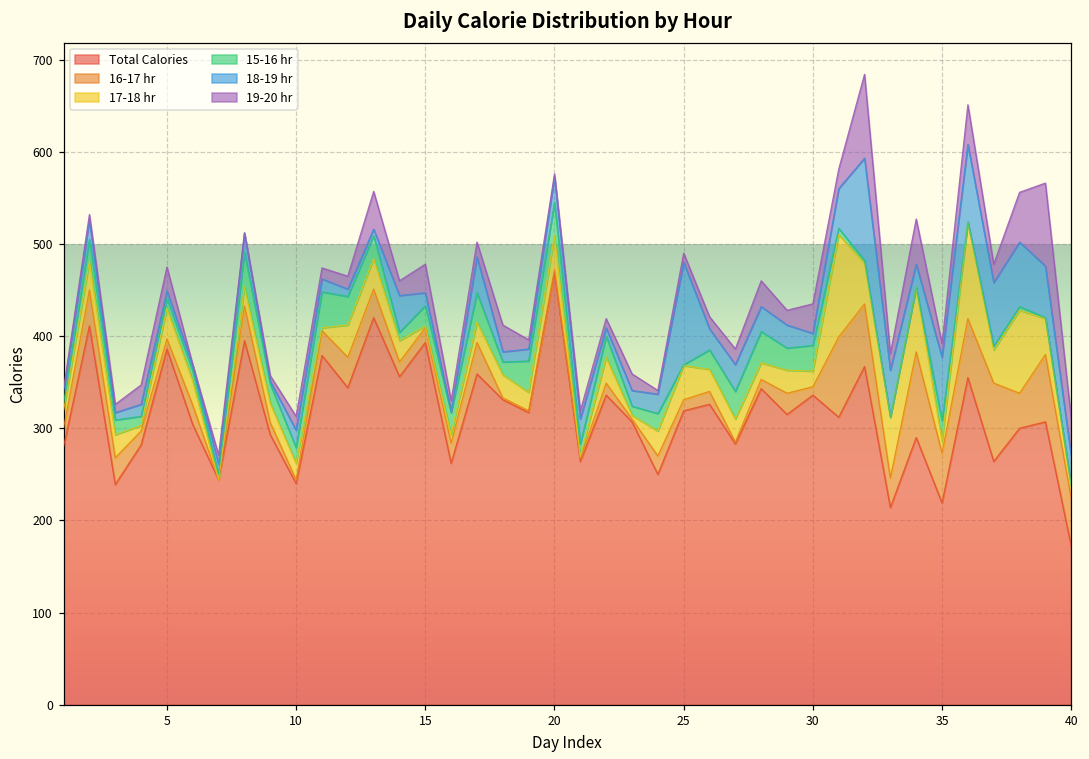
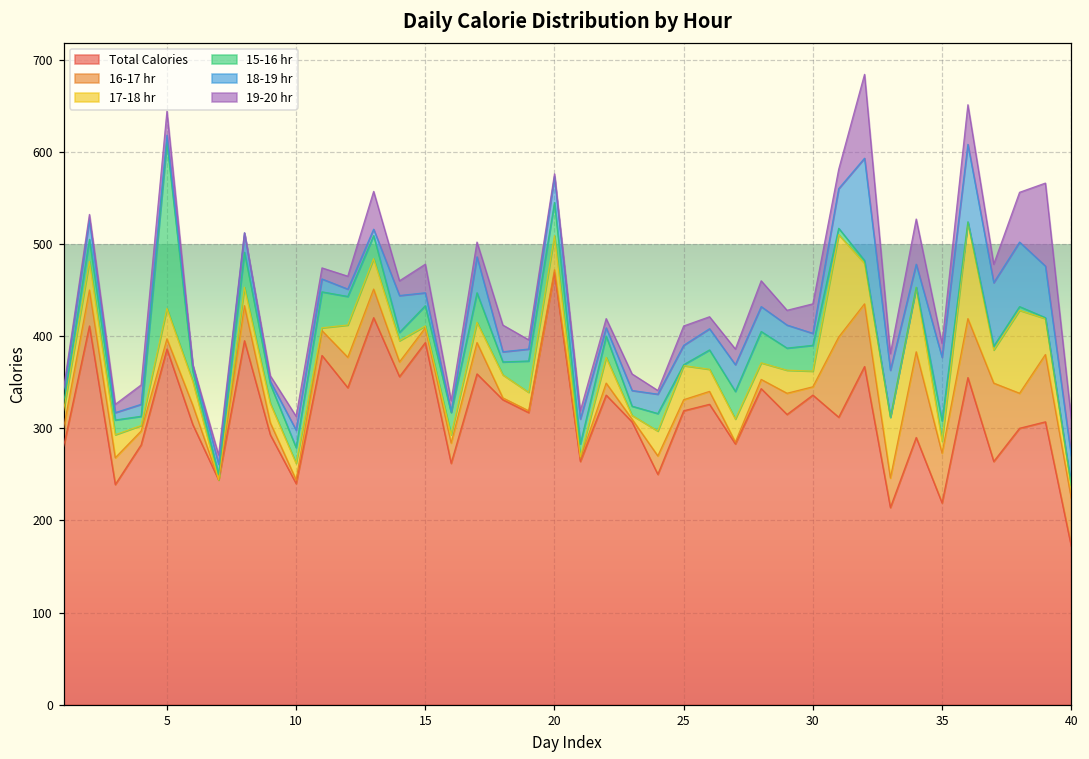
  {
    "17-18 hr": {
      "5": 30,
      "10": 20,
      "20": 40,
      "30": 20,
      "35": 10
    },
    "15-16 hr": {
-     "5": 10,
+     "5": 180,
      "10": 20,
      "15": 20,
      "20": 40,
      "30": 30,
      "35": 20
    },
    "18-19 hr": {
      "5": 10,
      "10": 20,
      "15": 10,
      "20": 30,
-     "25": 110,
+     "25": 20,
      "30": 10,
      "35": 70,
      "40": 30
    },
    "19-20 hr": {
      "5": 30,
      "10": 20,
      "15": 30,
      "20": 0,
-     "25": 10,
+     "25": 20,
      "30": 30,
      "35": 20,
      "40": 40
    }
  }
